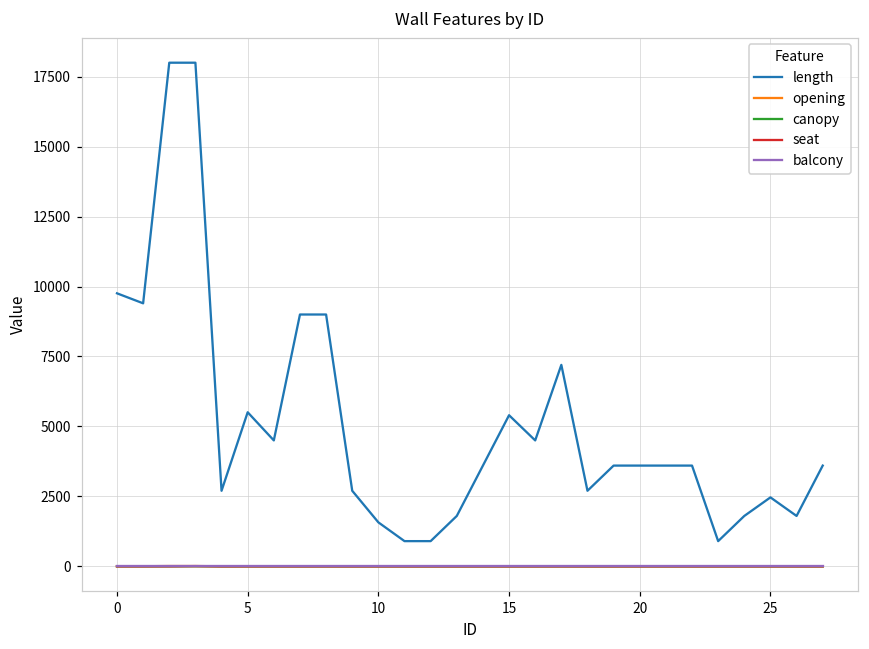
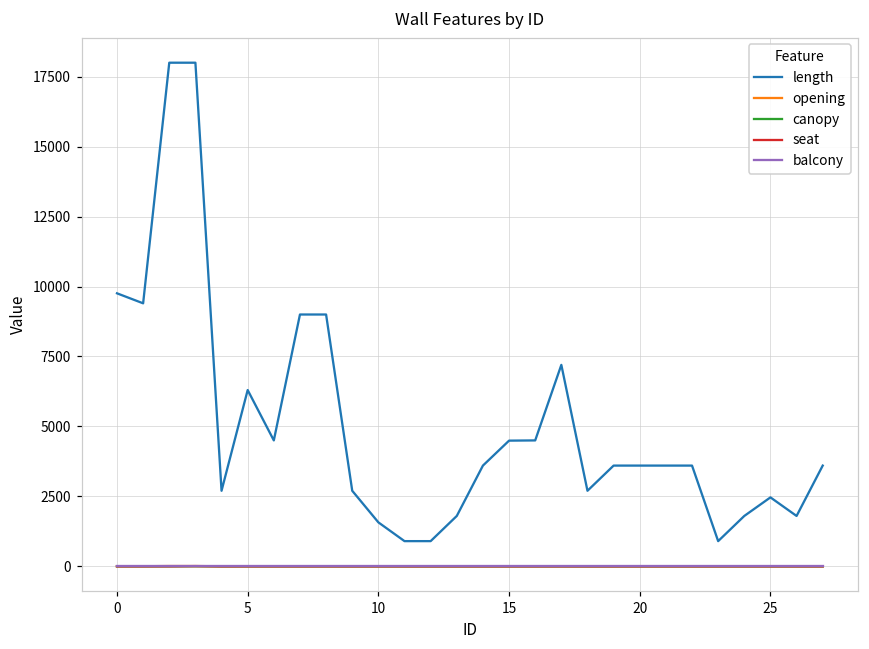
  {
    "length": {
      "0": 9800,
-     "5": 5500,
+     "5": 6300,
      "10": 1600,
-     "15": 5400,
+     "15": 4500,
      "20": 3600,
      "25": 2500
    },
    "balcony": {
      "0": 0,
      "5": 0,
      "10": 0,
      "15": 0,
      "20": 0,
      "25": 0
    }
  }
